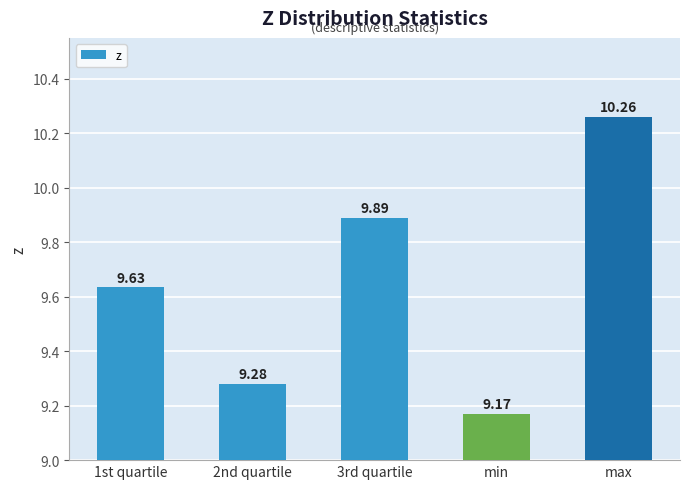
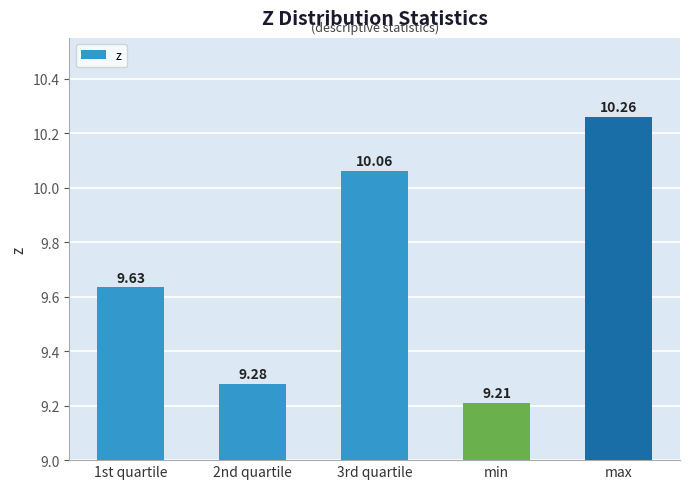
  {
    "1st quartile": 9.63,
    "2nd quartile": 9.28,
-   "3rd quartile": 9.89,
-   "min": 9.17,
+   "3rd quartile": 10.06,
+   "min": 9.21,
    "max": 10.26
  }
